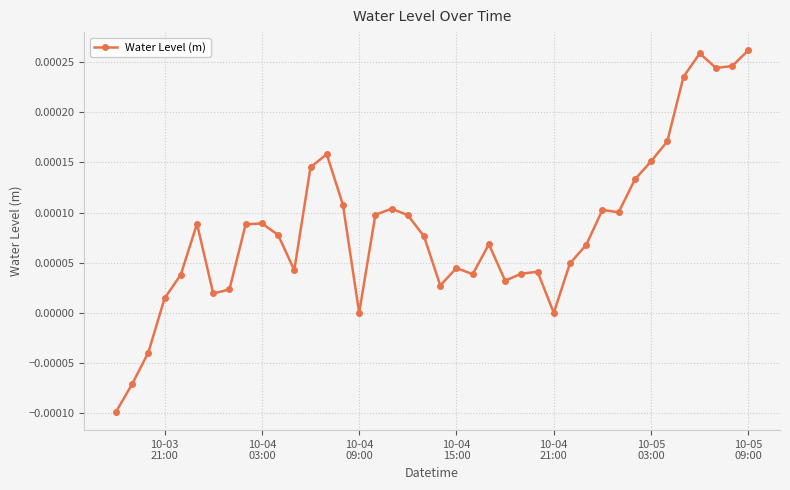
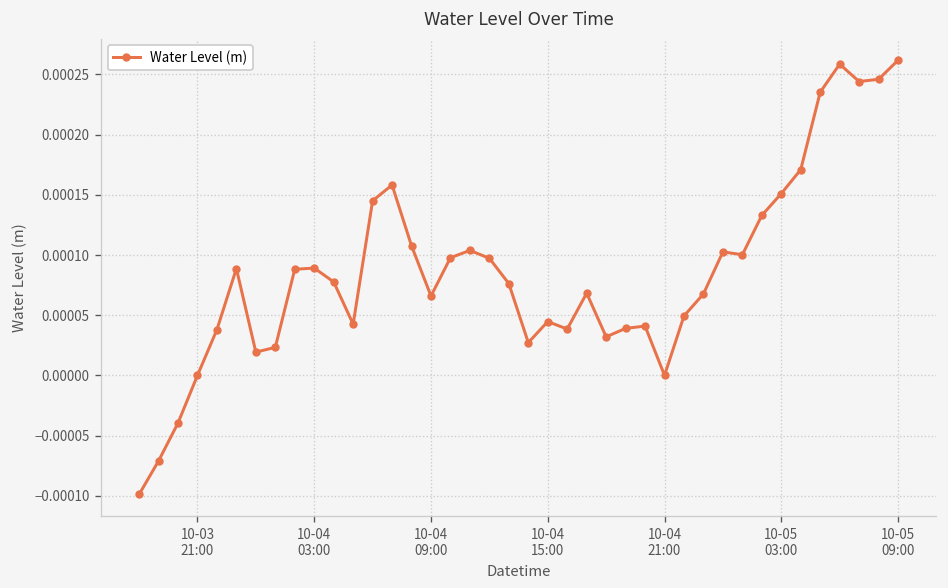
  {
-   "10-03 21:00": 0.00001,
+   "10-03 21:00": 0.00000,
    "10-04 03:00": 0.00009,
-   "10-04 09:00": 0.0000,
+   "10-04 09:00": 0.0001,
    "10-04 15:00": 0.000045,
    "10-04 21:00": 0.00000,
    "10-05 03:00": 0.00015,
    "10-05 09:00": 0.00026
  }
